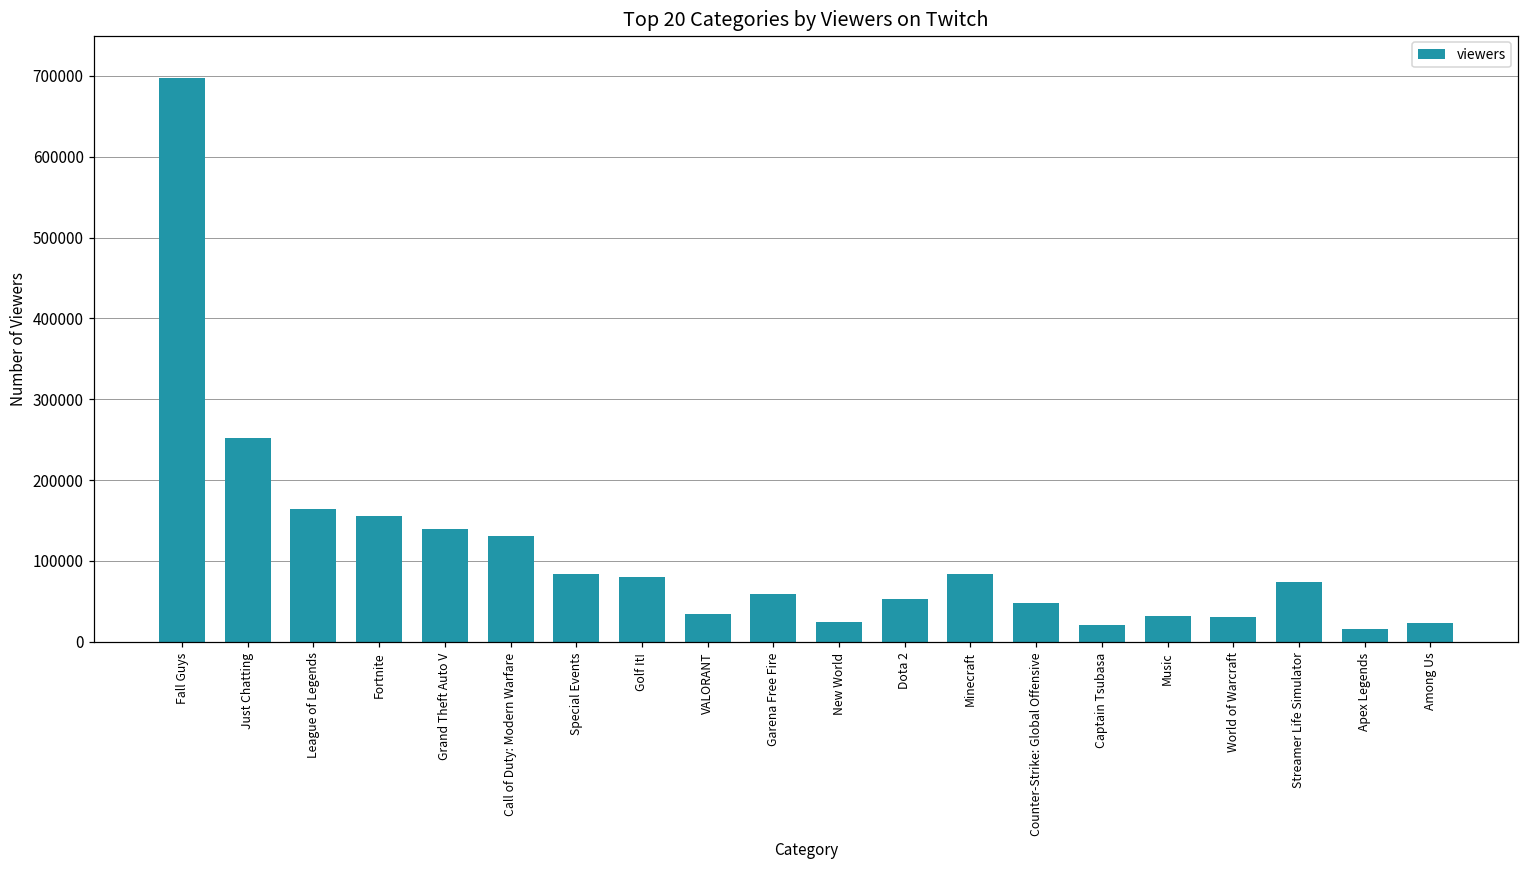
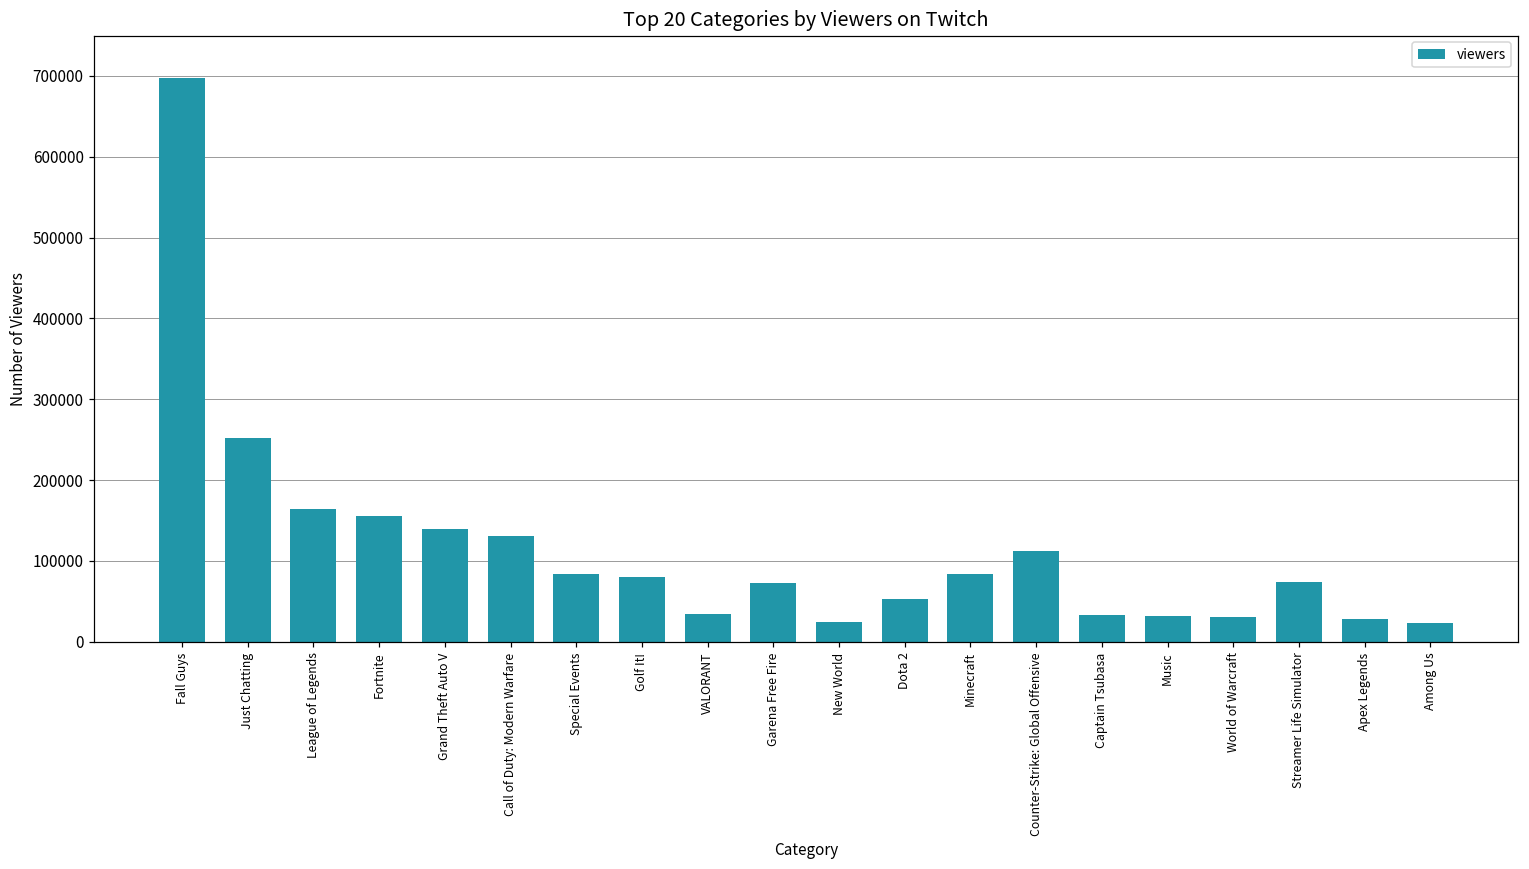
  {
    "Fall Guys": 700000,
    "Just Chatting": 250000,
    "League of Legends": 160000,
    "Fortnite": 160000,
    "Grand Theft Auto V": 140000,
    "Call of Duty: Modern Warfare": 130000,
    "Special Events": 80000,
    "Golf It!": 80000,
    "VALORANT": 30000,
-   "Garena Free Fire": 60000,
+   "Garena Free Fire": 70000,
    "New World": 20000,
    "Dota 2": 50000,
    "Minecraft": 80000,
-   "Counter-Strike: Global Offensive": 50000,
-   "Captain Tsubasa": 20000,
+   "Counter-Strike: Global Offensive": 110000,
+   "Captain Tsubasa": 30000,
    "Music": 30000,
    "World of Warcraft": 30000,
    "Streamer Life Simulator": 70000,
-   "Apex Legends": 20000,
+   "Apex Legends": 30000,
    "Among Us": 20000
  }
